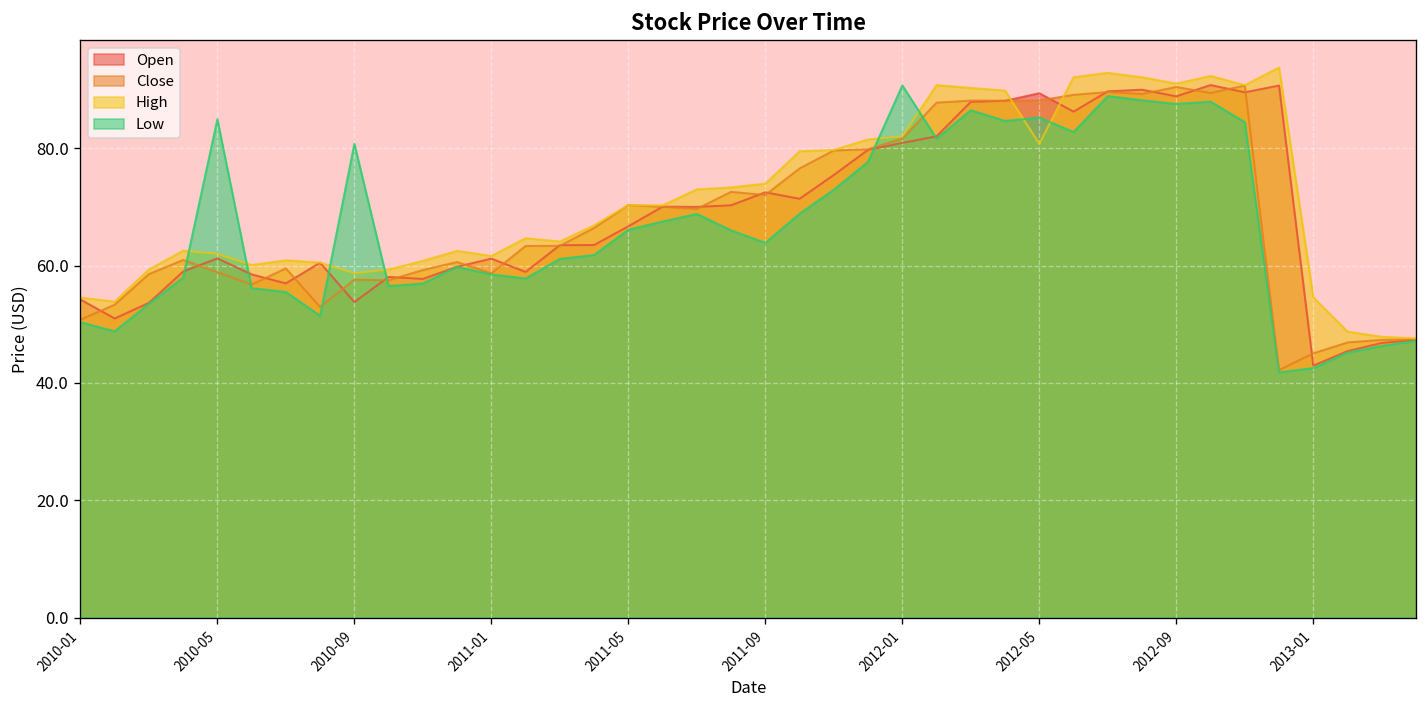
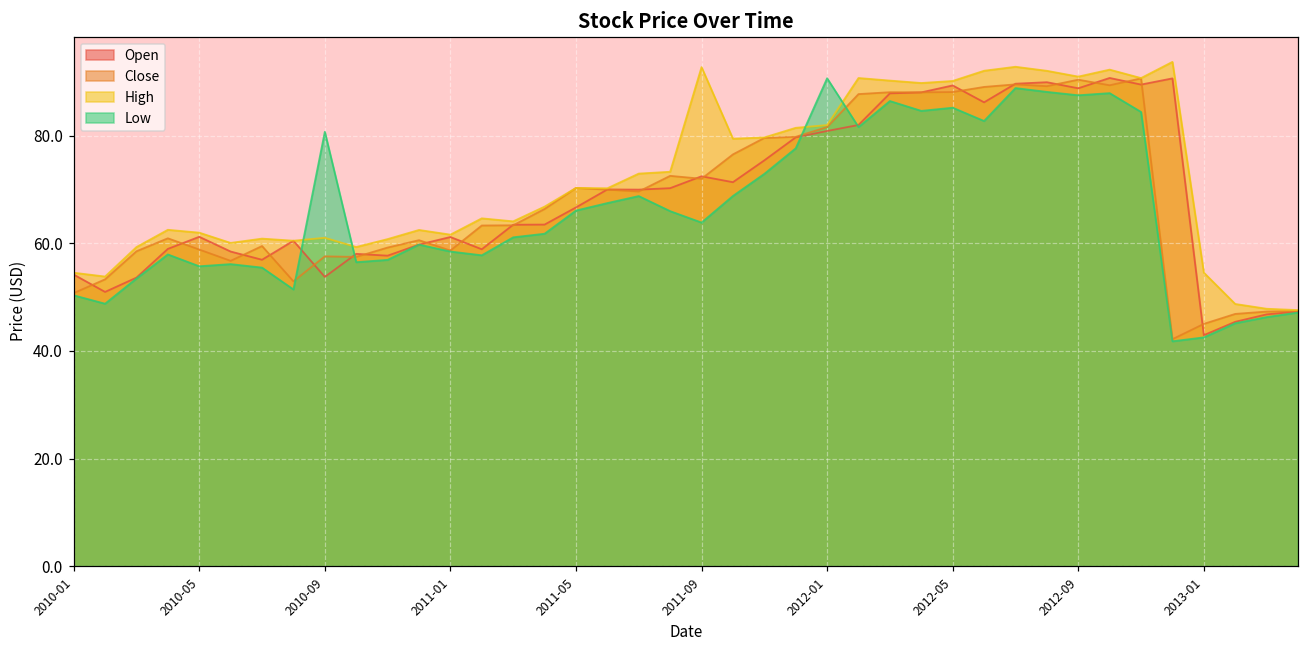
  {
    "High": {
      "2010-05": 62,
-     "2010-09": 59,
-     "2011-09": 74,
-     "2012-05": 81,
+     "2010-09": 61,
+     "2011-09": 93,
+     "2012-05": 90,
      "2012-09": 91,
      "2013-01": 55
    },
    "Low": {
-     "2010-05": 85,
+     "2010-05": 56,
      "2010-09": 81,
      "2011-05": 66,
      "2011-09": 64,
      "2012-01": 91,
      "2012-05": 85,
      "2012-09": 88
    }
  }
